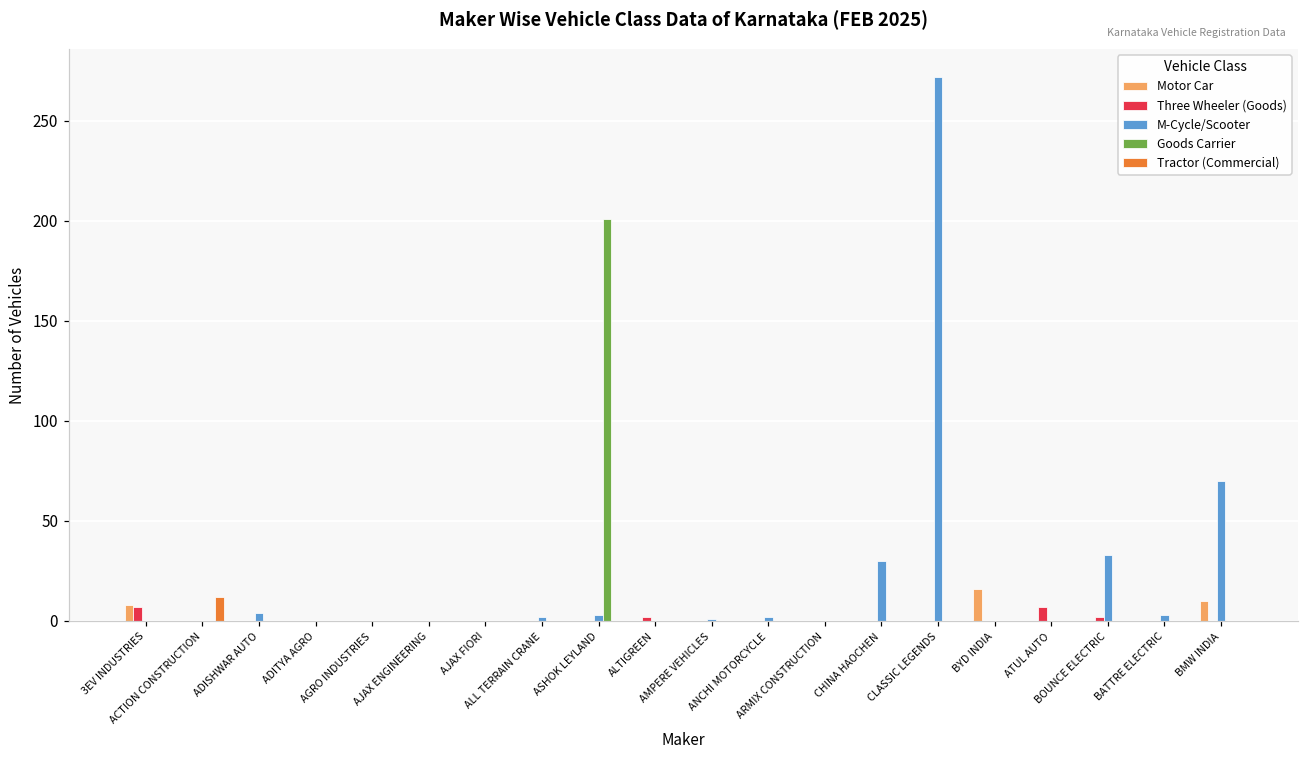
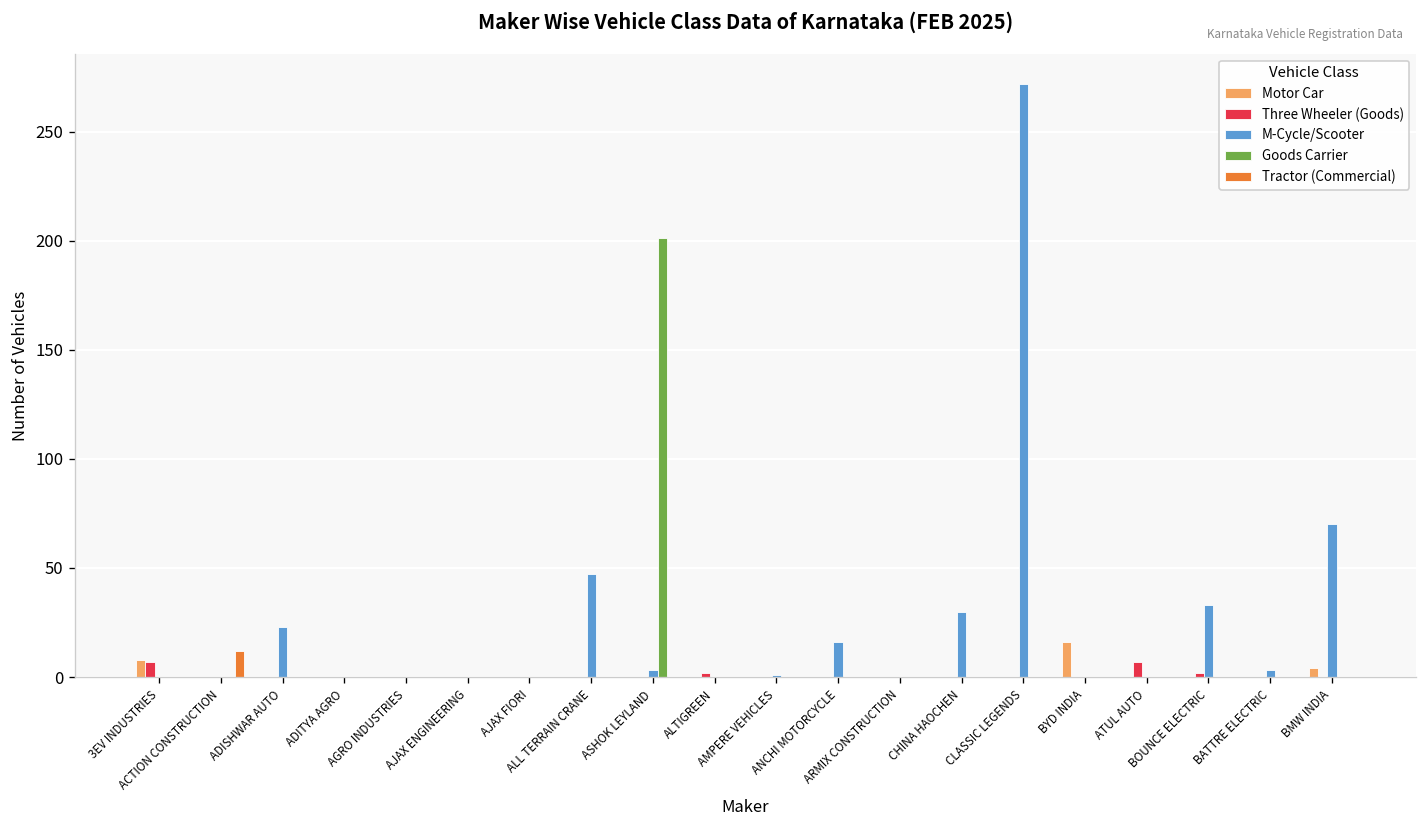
  {
    "Motor Car": {
      "3EV INDUSTRIES": 8,
      "ACTION CONSTRUCTION": 0,
      "ADISHWAR AUTO": 0,
      "ADITYA AGRO": 0,
      "AGRO INDUSTRIES": 0,
      "AJAX ENGINEERING": 0,
      "AJAX FIORI": 0,
      "ALL TERRAIN CRANE": 0,
      "ASHOK LEYLAND": 0,
      "ALTIGREEN": 0,
      "AMPERE VEHICLES": 0,
      "ANCHI MOTORCYCLE": 0,
      "ARMIX CONSTRUCTION": 0,
      "CHINA HAOCHEN": 0,
      "CLASSIC LEGENDS": 0,
      "BYD INDIA": 16,
      "ATUL AUTO": 0,
      "BOUNCE ELECTRIC": 0,
      "BATTRE ELECTRIC": 0,
-     "BMW INDIA": 10
+     "BMW INDIA": 4
    },
    "Three Wheeler (Goods)": {
      "3EV INDUSTRIES": 7,
      "ACTION CONSTRUCTION": 0,
      "ADISHWAR AUTO": 0,
      "ADITYA AGRO": 0,
      "AGRO INDUSTRIES": 0,
      "AJAX ENGINEERING": 0,
      "AJAX FIORI": 0,
      "ALL TERRAIN CRANE": 0,
      "ASHOK LEYLAND": 0,
      "ALTIGREEN": 2,
      "AMPERE VEHICLES": 0,
      "ANCHI MOTORCYCLE": 0,
      "ARMIX CONSTRUCTION": 0,
      "CHINA HAOCHEN": 0,
      "CLASSIC LEGENDS": 0,
      "BYD INDIA": 0,
      "ATUL AUTO": 7,
      "BOUNCE ELECTRIC": 2,
      "BATTRE ELECTRIC": 0,
      "BMW INDIA": 0
    },
    "M-Cycle/Scooter": {
      "3EV INDUSTRIES": 0,
      "ACTION CONSTRUCTION": 0,
-     "ADISHWAR AUTO": 4,
+     "ADISHWAR AUTO": 23,
      "ADITYA AGRO": 0,
      "AGRO INDUSTRIES": 0,
      "AJAX ENGINEERING": 0,
      "AJAX FIORI": 0,
-     "ALL TERRAIN CRANE": 2,
+     "ALL TERRAIN CRANE": 47,
      "ASHOK LEYLAND": 3,
      "ALTIGREEN": 0,
-     "ANCHI MOTORCYCLE": 2,
+     "ANCHI MOTORCYCLE": 16,
      "ARMIX CONSTRUCTION": 0,
      "CHINA HAOCHEN": 30,
      "CLASSIC LEGENDS": 272,
      "BYD INDIA": 0,
      "ATUL AUTO": 0,
      "BOUNCE ELECTRIC": 33,
      "BATTRE ELECTRIC": 3,
      "BMW INDIA": 70
    },
    "Goods Carrier": {
      "3EV INDUSTRIES": 0,
      "ACTION CONSTRUCTION": 0,
      "ADISHWAR AUTO": 0,
      "ADITYA AGRO": 0,
      "AGRO INDUSTRIES": 0,
      "AJAX ENGINEERING": 0,
      "AJAX FIORI": 0,
      "ALL TERRAIN CRANE": 0,
      "ASHOK LEYLAND": 201,
      "ALTIGREEN": 0,
      "AMPERE VEHICLES": 0,
      "ANCHI MOTORCYCLE": 0,
      "ARMIX CONSTRUCTION": 0,
      "CHINA HAOCHEN": 0,
      "CLASSIC LEGENDS": 0,
      "BYD INDIA": 0,
      "ATUL AUTO": 0,
      "BOUNCE ELECTRIC": 0,
      "BATTRE ELECTRIC": 0,
      "BMW INDIA": 0
    },
    "Tractor (Commercial)": {
      "3EV INDUSTRIES": 0,
      "ACTION CONSTRUCTION": 12,
      "ADISHWAR AUTO": 0,
      "ADITYA AGRO": 0,
      "AGRO INDUSTRIES": 0,
      "AJAX ENGINEERING": 0,
      "AJAX FIORI": 0,
      "ALL TERRAIN CRANE": 0,
      "ASHOK LEYLAND": 0,
      "ALTIGREEN": 0,
      "AMPERE VEHICLES": 0,
      "ANCHI MOTORCYCLE": 0,
      "ARMIX CONSTRUCTION": 0,
      "CHINA HAOCHEN": 0,
      "CLASSIC LEGENDS": 0,
      "BYD INDIA": 0,
      "ATUL AUTO": 0,
      "BOUNCE ELECTRIC": 0,
      "BATTRE ELECTRIC": 0,
      "BMW INDIA": 0
    }
  }
